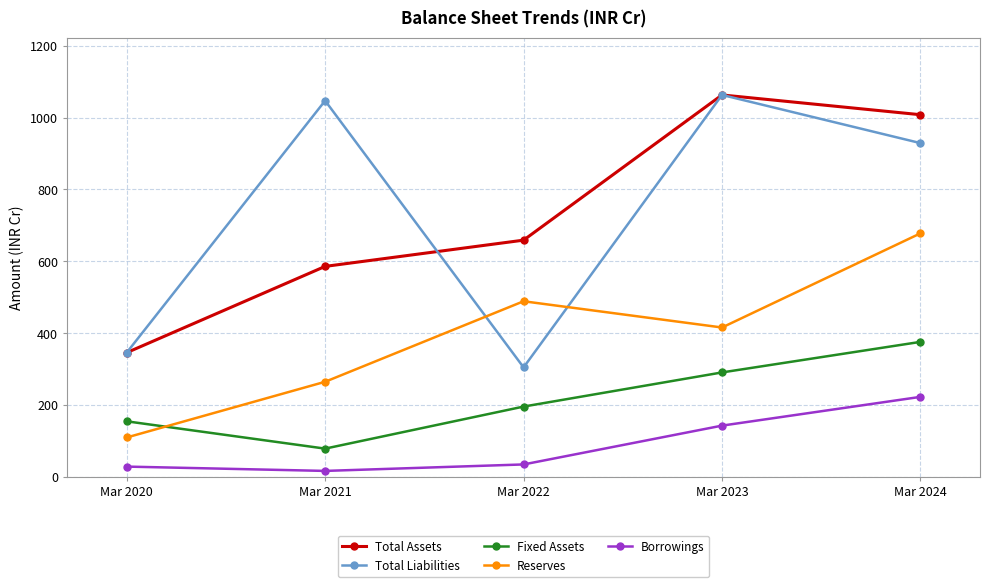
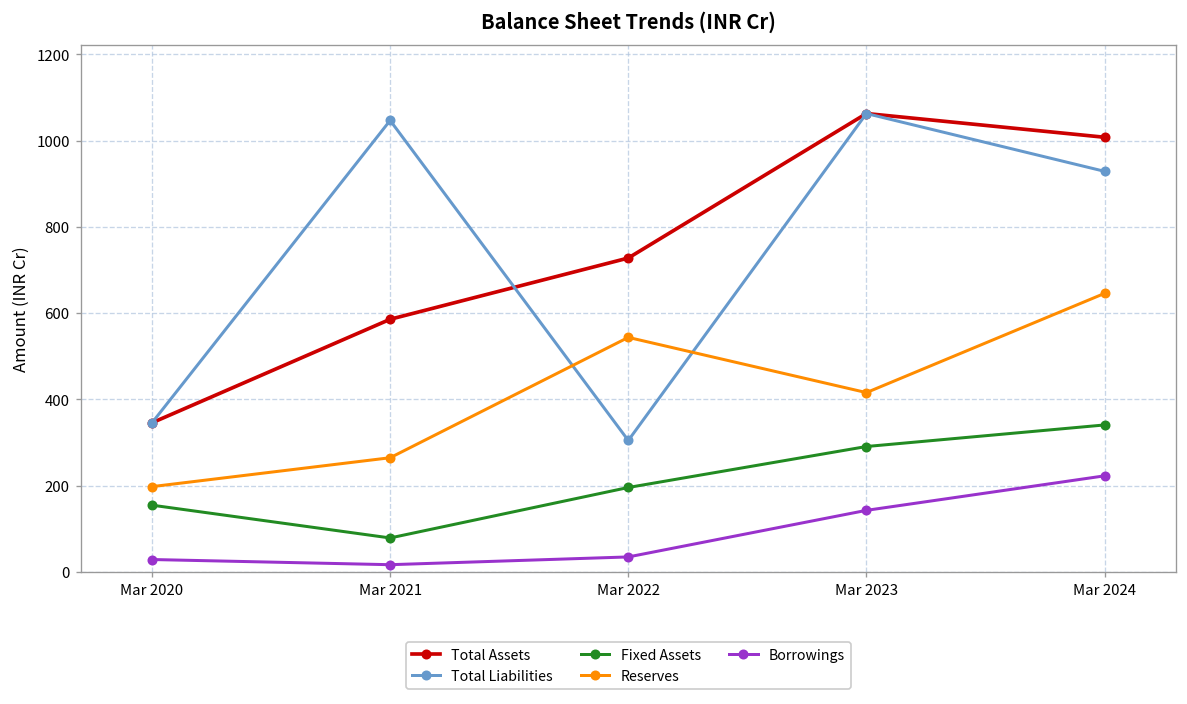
  {
    "Total Assets": {
      "Mar 2021": 590,
-     "Mar 2022": 660,
+     "Mar 2022": 730,
      "Mar 2024": 1010
    },
    "Total Liabilities": {
      "Mar 2021": 1050,
      "Mar 2022": 310,
      "Mar 2024": 930
    },
    "Fixed Assets": {
      "Mar 2020": 160,
      "Mar 2021": 80,
      "Mar 2022": 200,
      "Mar 2023": 290,
-     "Mar 2024": 380
+     "Mar 2024": 340
    },
    "Reserves": {
-     "Mar 2020": 110,
+     "Mar 2020": 200,
      "Mar 2021": 270,
-     "Mar 2022": 490,
+     "Mar 2022": 540,
      "Mar 2023": 420,
-     "Mar 2024": 680
+     "Mar 2024": 650
    },
    "Borrowings": {
      "Mar 2020": 30,
      "Mar 2021": 20,
      "Mar 2022": 40,
      "Mar 2023": 140,
      "Mar 2024": 220
    }
  }
